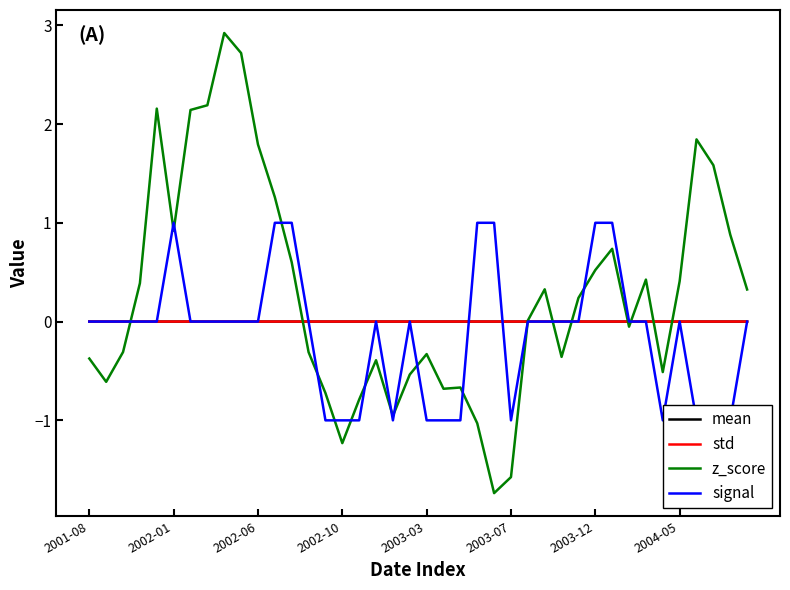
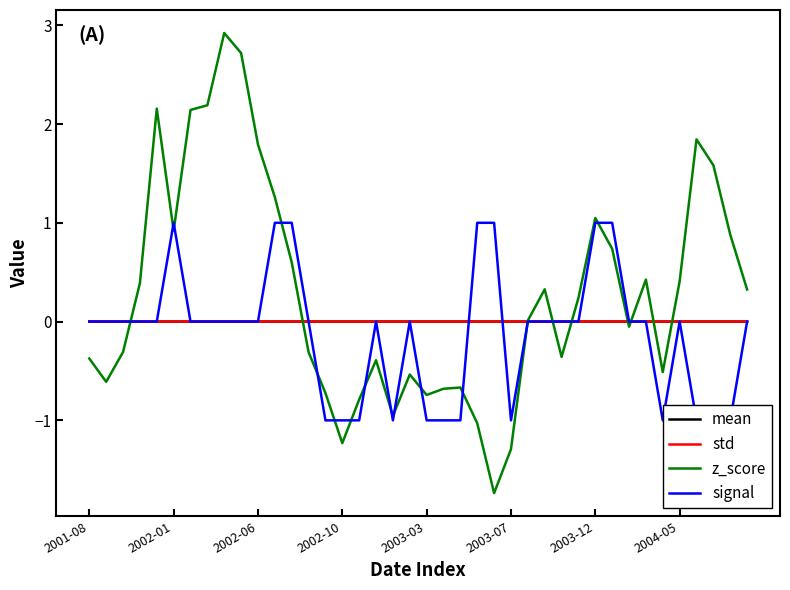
  {
    "std": {
      "2002-01": 0.0,
      "2002-10": 0.0,
      "2003-03": 0.0,
      "2003-07": 0.0,
      "2003-12": 0.0
    },
    "z_score": {
      "2001-08": -0.4,
      "2002-01": 0.9,
      "2002-06": 1.8,
      "2002-10": -1.2,
-     "2003-03": -0.3,
-     "2003-07": -1.6,
-     "2003-12": 0.5,
+     "2003-03": -0.7,
+     "2003-07": -1.3,
+     "2003-12": 1.0,
      "2004-05": 0.4
    },
    "signal": {
      "2002-01": 1.0,
      "2002-10": -1.0,
      "2003-03": -1.0,
      "2003-07": -1.0,
      "2003-12": 1.0
    }
  }
